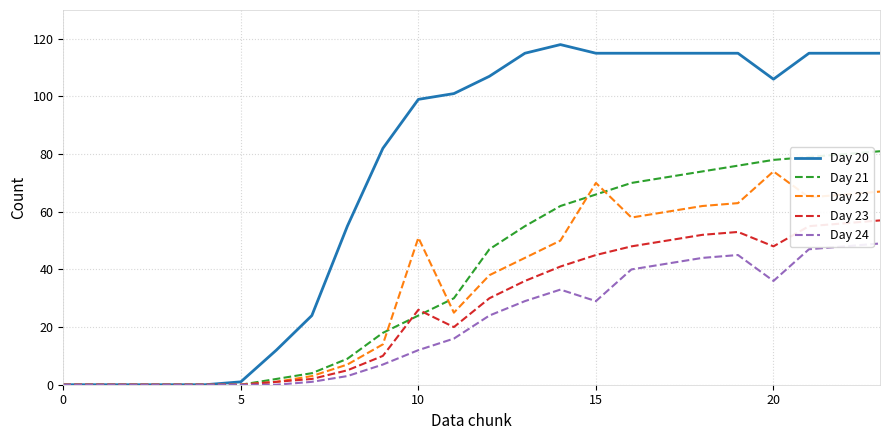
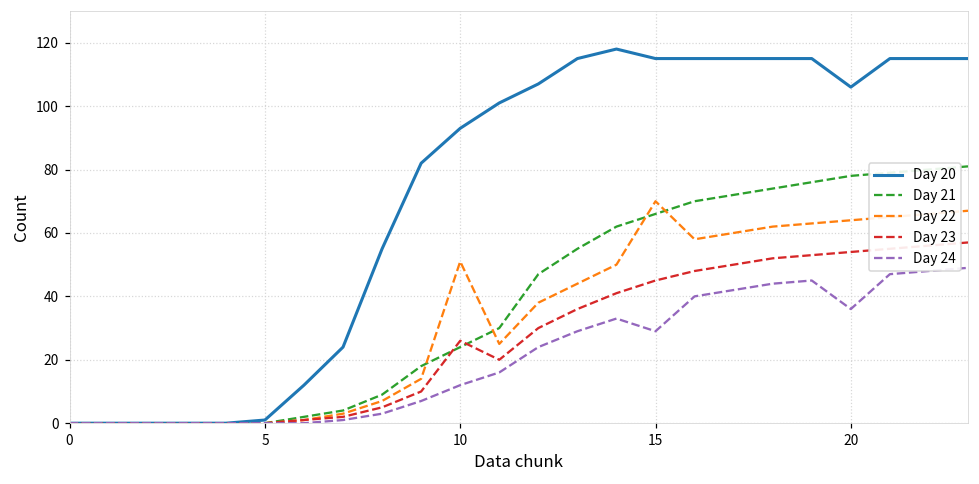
  {
    "Day 20": {
      "5": 1,
-     "10": 99,
+     "10": 93,
      "15": 115,
      "20": 106
    },
    "Day 21": {
      "10": 24,
      "15": 66,
      "20": 78
    },
    "Day 22": {
      "10": 51,
      "15": 70,
-     "20": 74
+     "20": 64
    },
    "Day 23": {
      "10": 26,
      "15": 45,
-     "20": 48
+     "20": 54
    },
    "Day 24": {
      "10": 12,
      "15": 29,
      "20": 36
    }
  }
